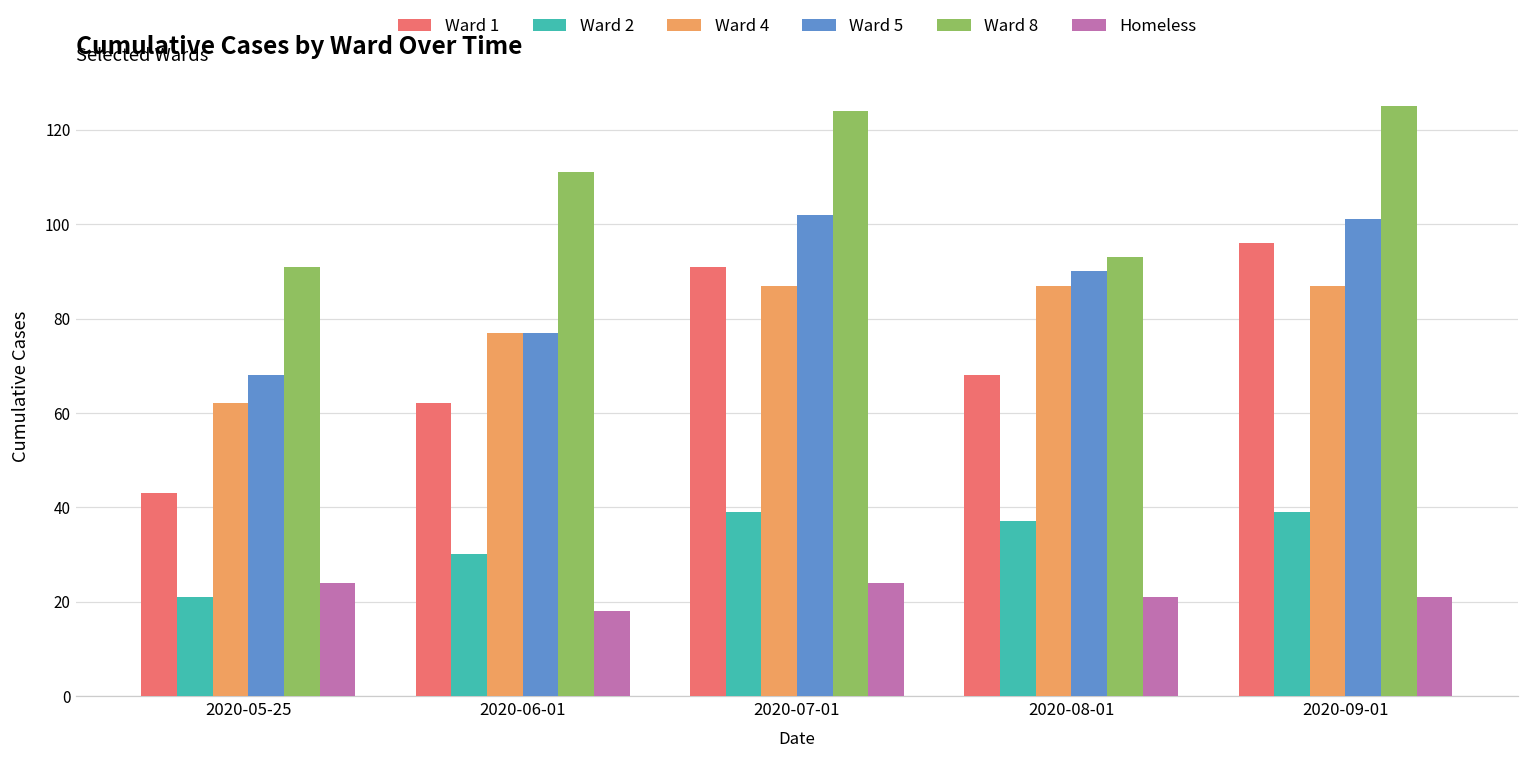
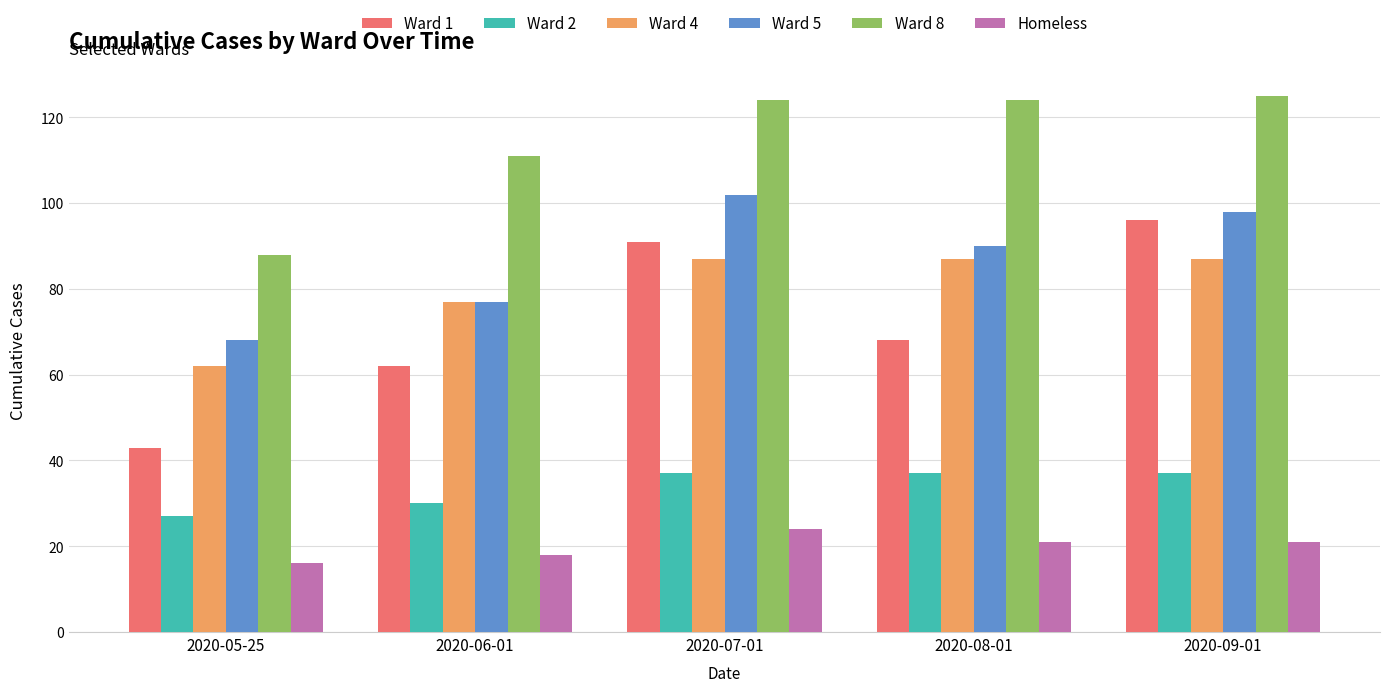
  {
    "Ward 2": {
-     "2020-05-25": 21,
+     "2020-05-25": 27,
      "2020-06-01": 30,
-     "2020-07-01": 39,
+     "2020-07-01": 37,
      "2020-08-01": 37,
-     "2020-09-01": 39
+     "2020-09-01": 37
    },
    "Ward 5": {
      "2020-05-25": 68,
      "2020-06-01": 77,
      "2020-07-01": 102,
      "2020-08-01": 90,
-     "2020-09-01": 101
+     "2020-09-01": 98
    },
    "Ward 8": {
-     "2020-05-25": 91,
+     "2020-05-25": 88,
      "2020-06-01": 111,
      "2020-07-01": 124,
-     "2020-08-01": 93,
+     "2020-08-01": 124,
      "2020-09-01": 125
    },
    "Homeless": {
-     "2020-05-25": 24,
+     "2020-05-25": 16,
      "2020-06-01": 18,
      "2020-07-01": 24,
      "2020-08-01": 21,
      "2020-09-01": 21
    }
  }
